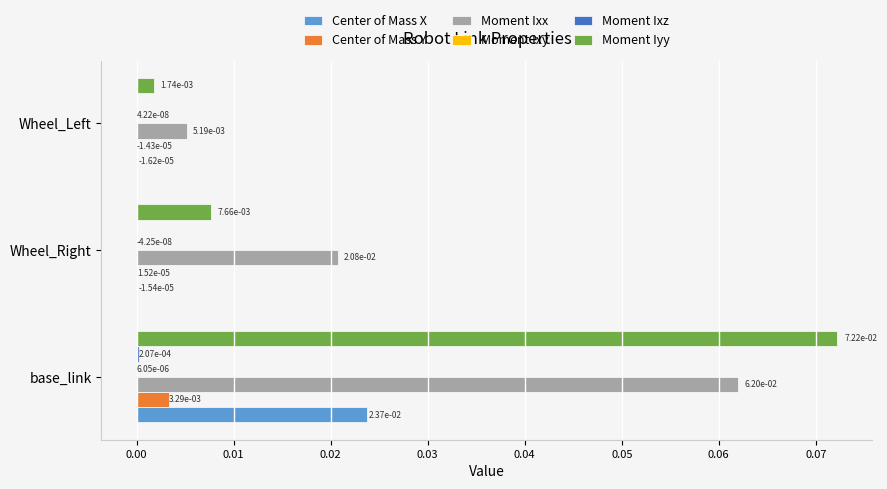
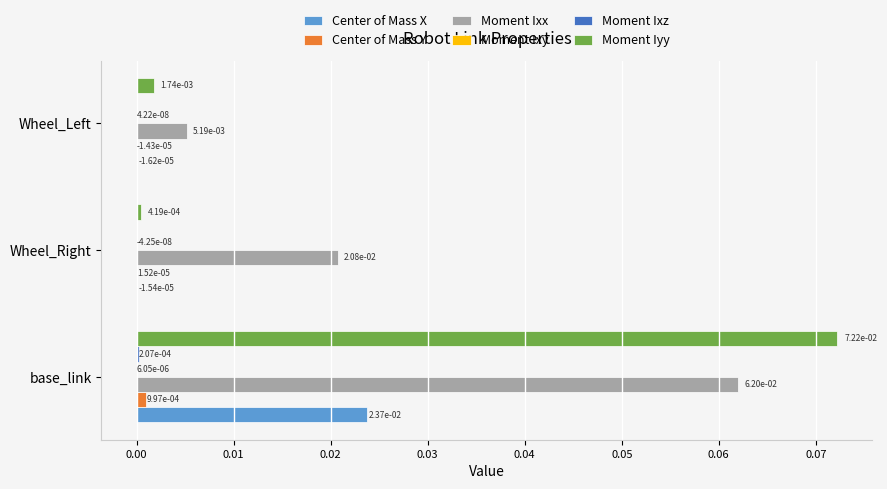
  {
    "Center of Mass Y": {
      "Wheel_Left": "-1.43e-05",
      "Wheel_Right": "1.52e-05",
-     "base_link": "3.29e-03"
+     "base_link": "9.97e-04"
    },
    "Moment Ixx": {
      "Wheel_Left": "5.19e-03",
      "Wheel_Right": "2.08e-02",
      "base_link": "6.20e-02"
    },
    "Moment Ixy": {
      "Wheel_Left": "4.22e-08",
      "Wheel_Right": "-4.25e-08",
      "base_link": "6.05e-06"
    },
    "Moment Iyy": {
      "Wheel_Left": "1.74e-03",
-     "Wheel_Right": "7.66e-03",
+     "Wheel_Right": "4.19e-04",
      "base_link": "7.22e-02"
    }
  }
